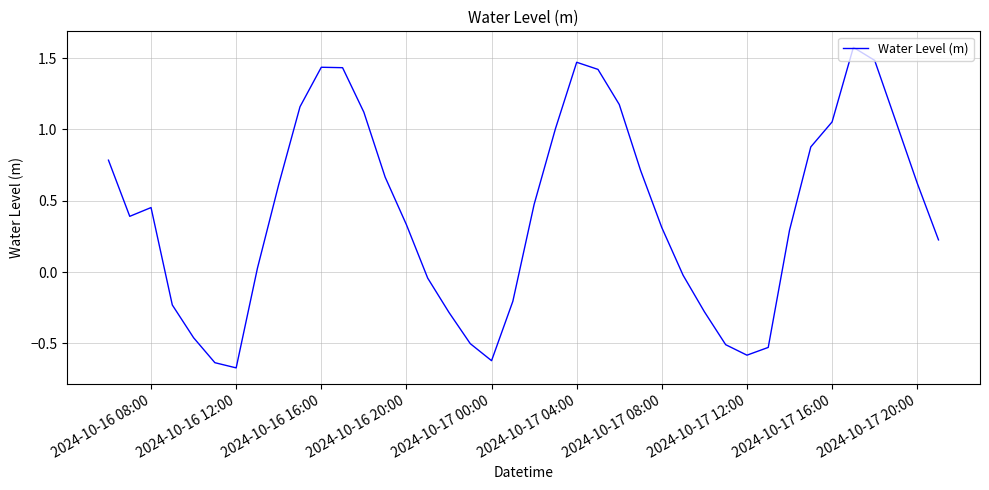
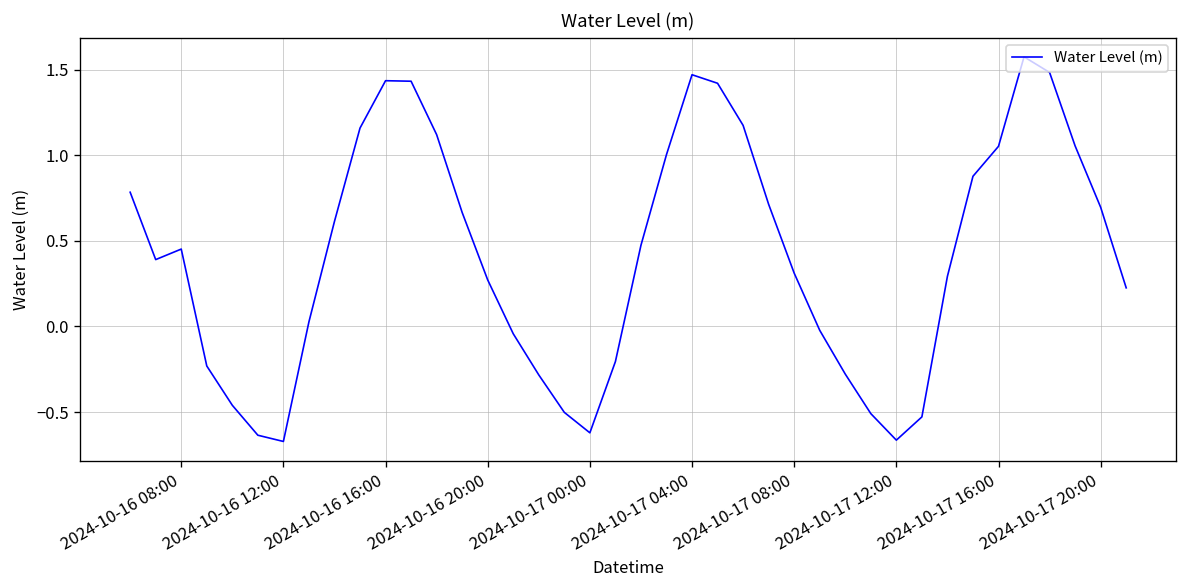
  {
    "2024-10-16 08:00": 0.45,
    "2024-10-16 12:00": -0.67,
    "2024-10-16 16:00": 1.44,
-   "2024-10-16 20:00": 0.33,
+   "2024-10-16 20:00": 0.27,
    "2024-10-17 00:00": -0.62,
    "2024-10-17 04:00": 1.47,
    "2024-10-17 08:00": 0.31,
-   "2024-10-17 12:00": -0.58,
+   "2024-10-17 12:00": -0.66,
    "2024-10-17 16:00": 1.05,
-   "2024-10-17 20:00": 0.62
+   "2024-10-17 20:00": 0.70
  }
